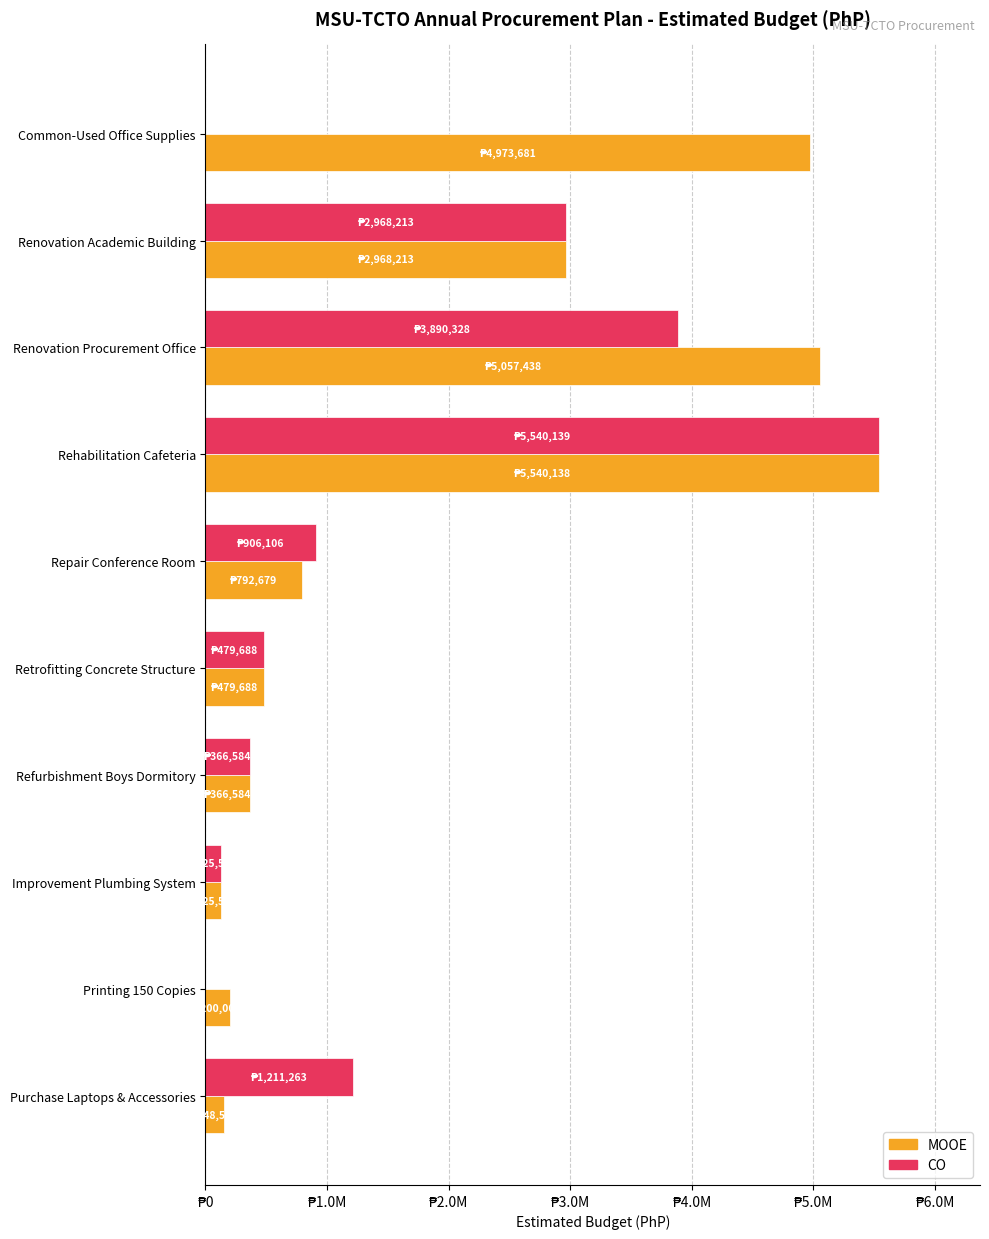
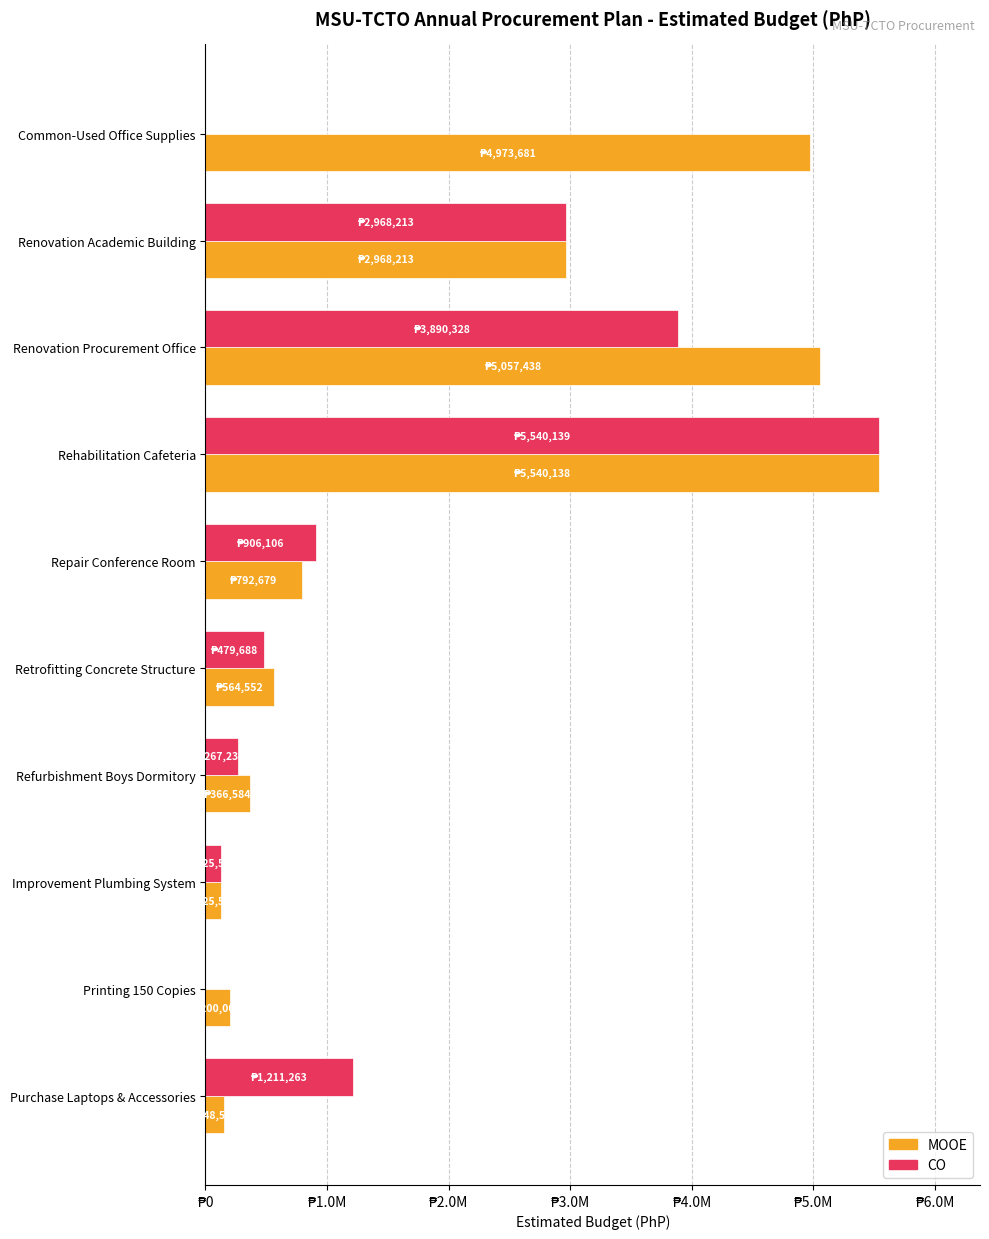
  {
    "MOOE": {
      "Common-Used Office Supplies": "4,973,681",
      "Renovation Academic Building": "2,968,213",
      "Renovation Procurement Office": "5,057,438",
      "Rehabilitation Cafeteria": "5,540,138",
      "Repair Conference Room": "792,679",
-     "Retrofitting Concrete Structure": "479,688",
+     "Retrofitting Concrete Structure": "564,552",
      "Refurbishment Boys Dormitory": "366,584"
    },
    "CO": {
      "Renovation Academic Building": "2,968,213",
      "Renovation Procurement Office": "3,890,328",
      "Rehabilitation Cafeteria": "5,540,139",
      "Repair Conference Room": "906,106",
      "Retrofitting Concrete Structure": "479,688",
-     "Refurbishment Boys Dormitory": "366,584",
+     "Refurbishment Boys Dormitory": "267,230",
      "Purchase Laptops & Accessories": "1,211,263"
    }
  }
